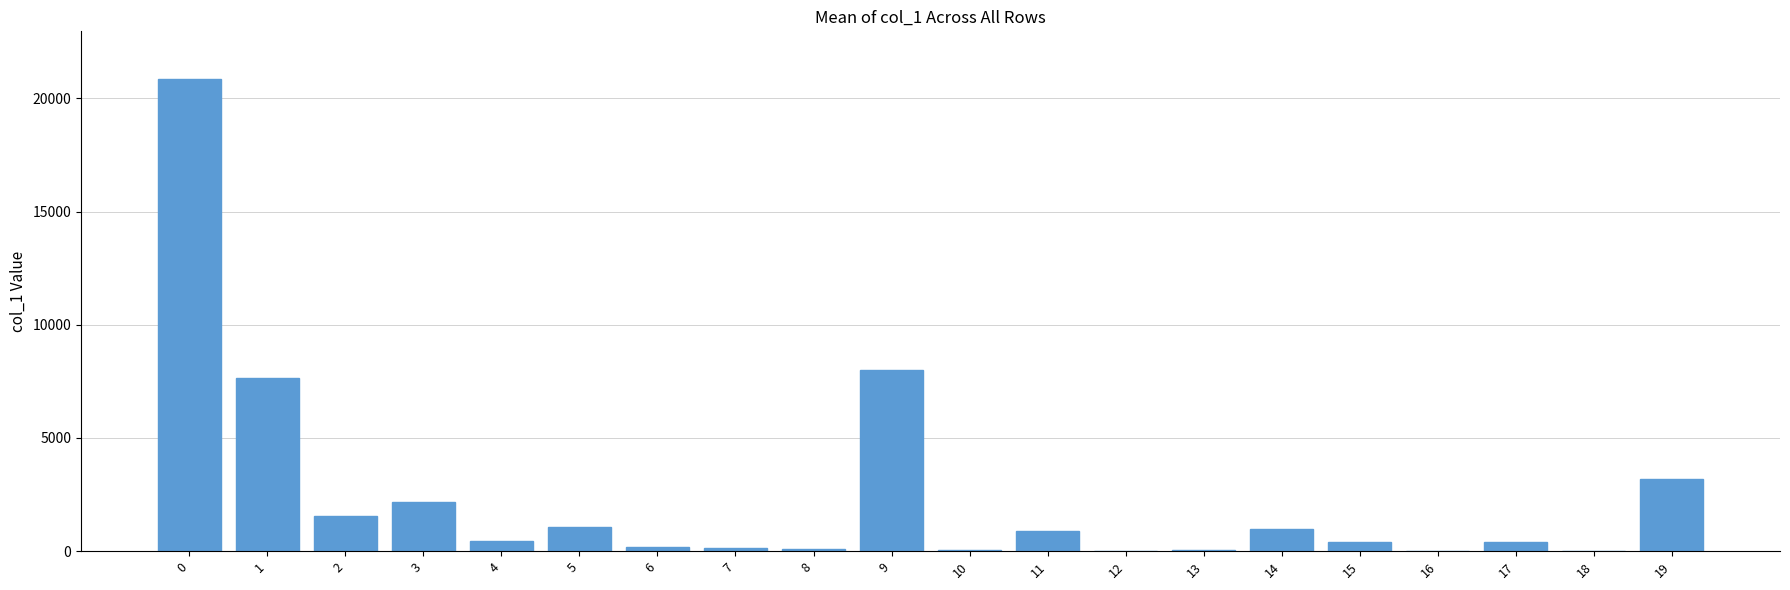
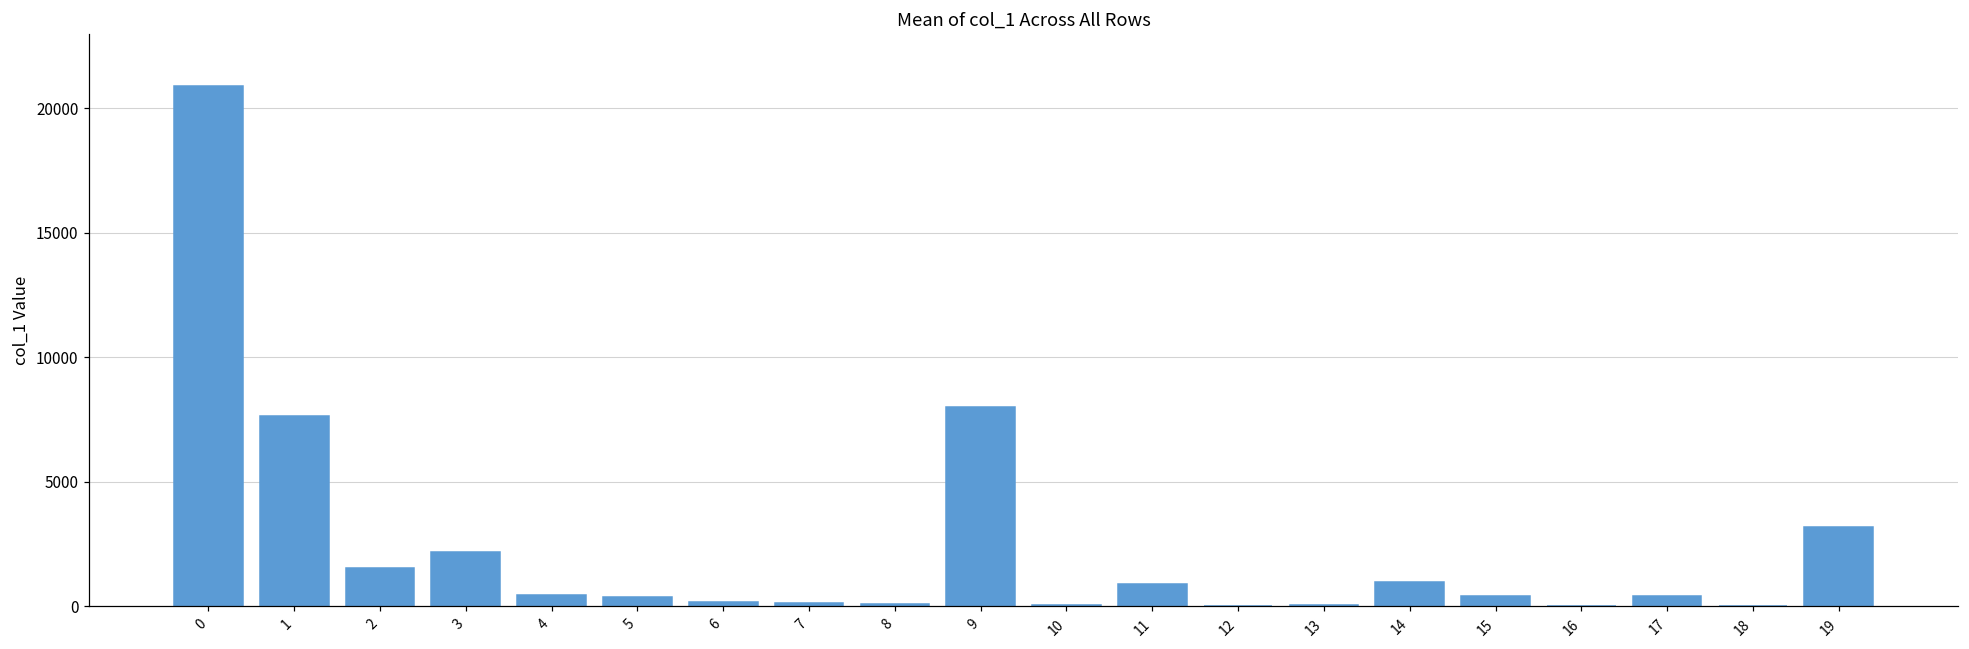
  {
    "0": 20900,
    "1": 7600,
    "2": 1500,
    "3": 2200,
    "4": 500,
-   "5": 1100,
+   "5": 400,
    "6": 200,
    "7": 100,
    "9": 8000,
    "11": 900,
    "14": 1000,
    "15": 400,
    "17": 400,
    "19": 3200
  }
